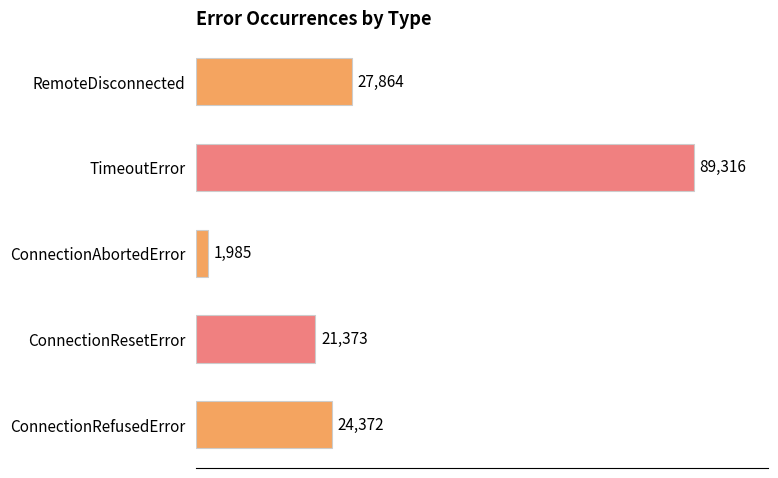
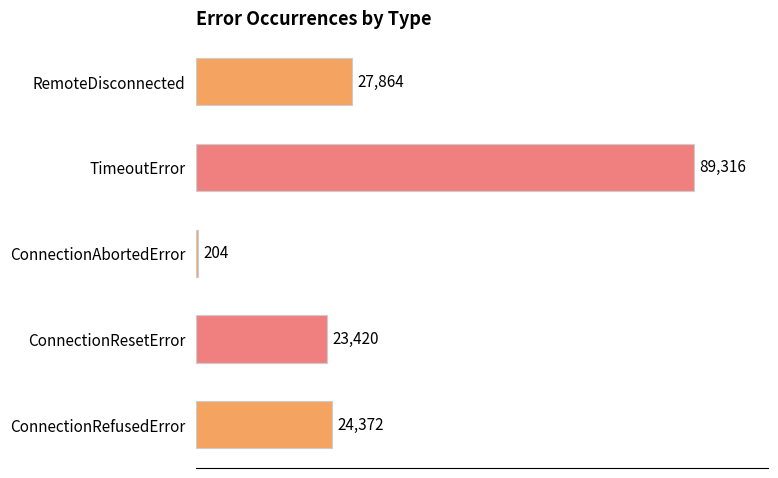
  {
    "RemoteDisconnected": "27,864",
    "TimeoutError": "89,316",
-   "ConnectionAbortedError": "1,985",
-   "ConnectionResetError": "21,373",
+   "ConnectionAbortedError": "204",
+   "ConnectionResetError": "23,420",
    "ConnectionRefusedError": "24,372"
  }
